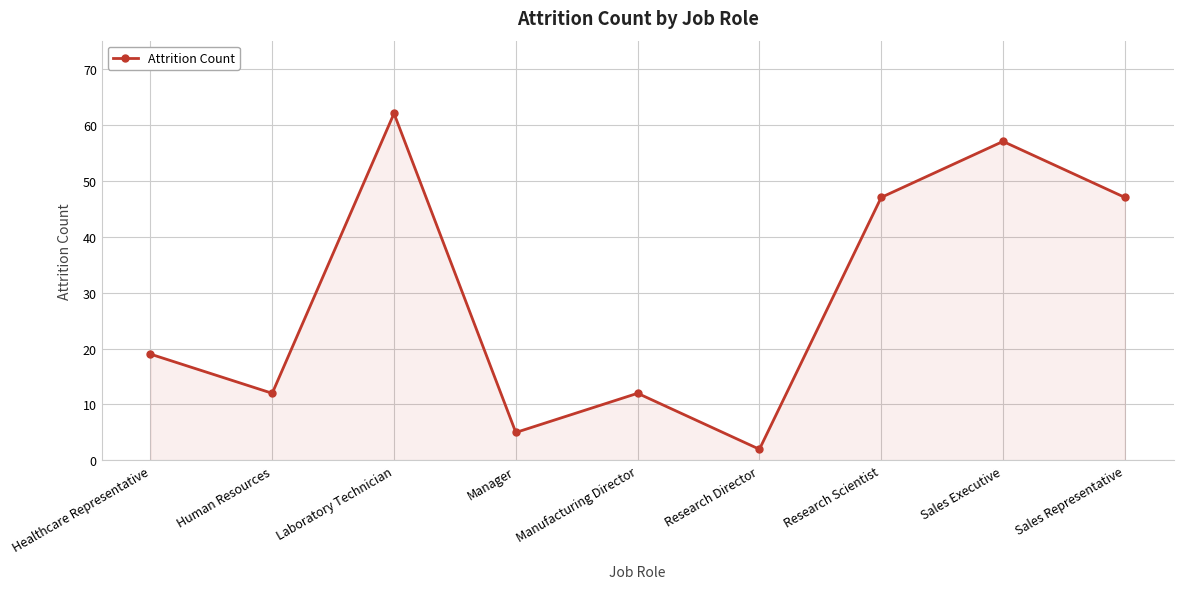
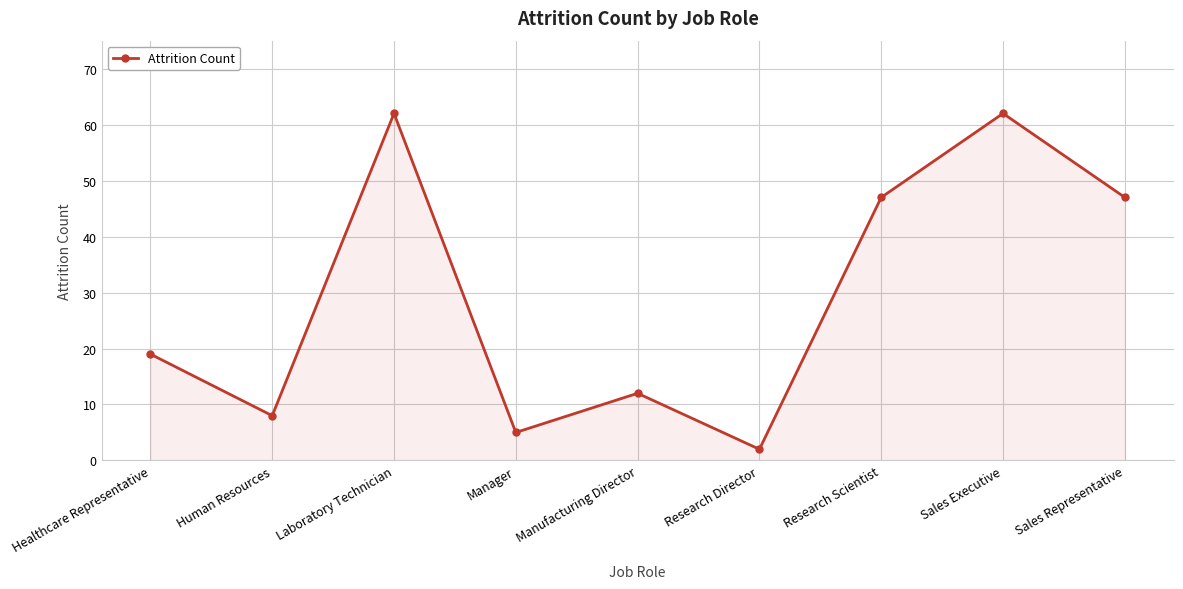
  {
    "Healthcare Representative": 19,
-   "Human Resources": 12,
+   "Human Resources": 8,
    "Laboratory Technician": 62,
    "Manager": 5,
    "Manufacturing Director": 12,
    "Research Director": 2,
    "Research Scientist": 47,
-   "Sales Executive": 57,
+   "Sales Executive": 62,
    "Sales Representative": 47
  }
